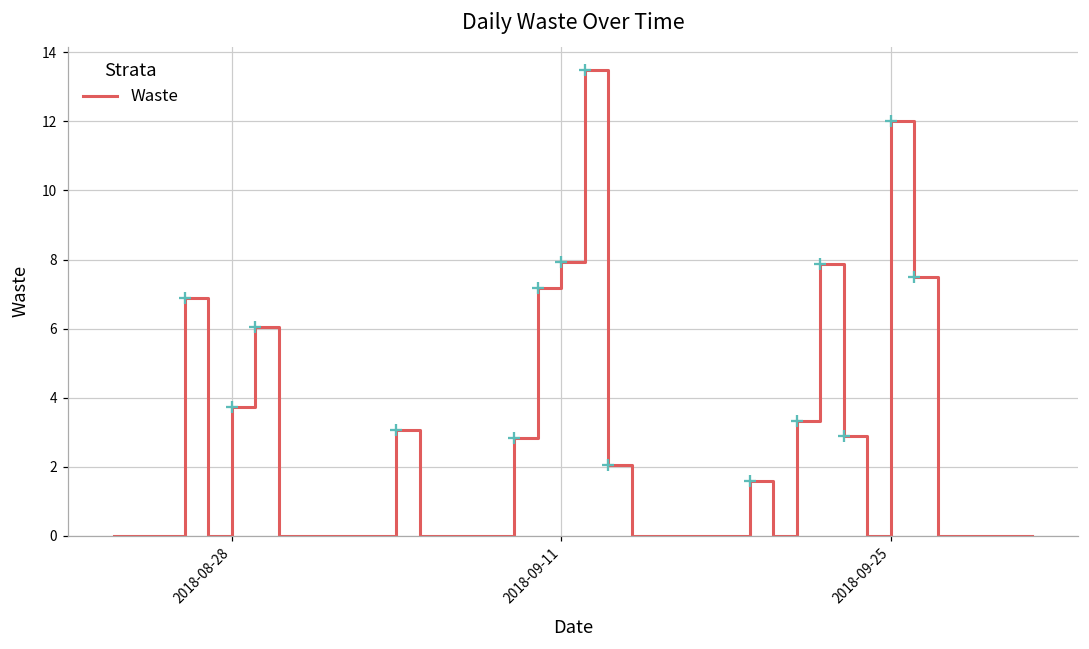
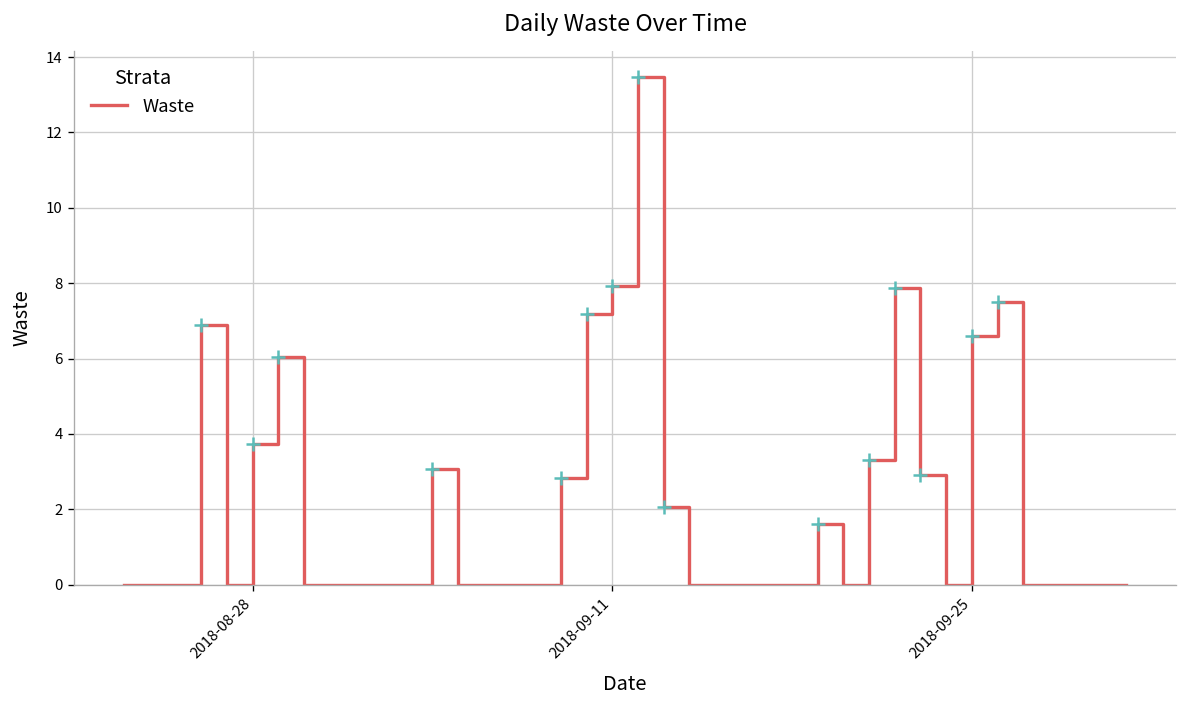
  {
    "Waste": {
-     "2018-09-25": 12.0
+     "2018-09-25": 6.6
    }
  }
